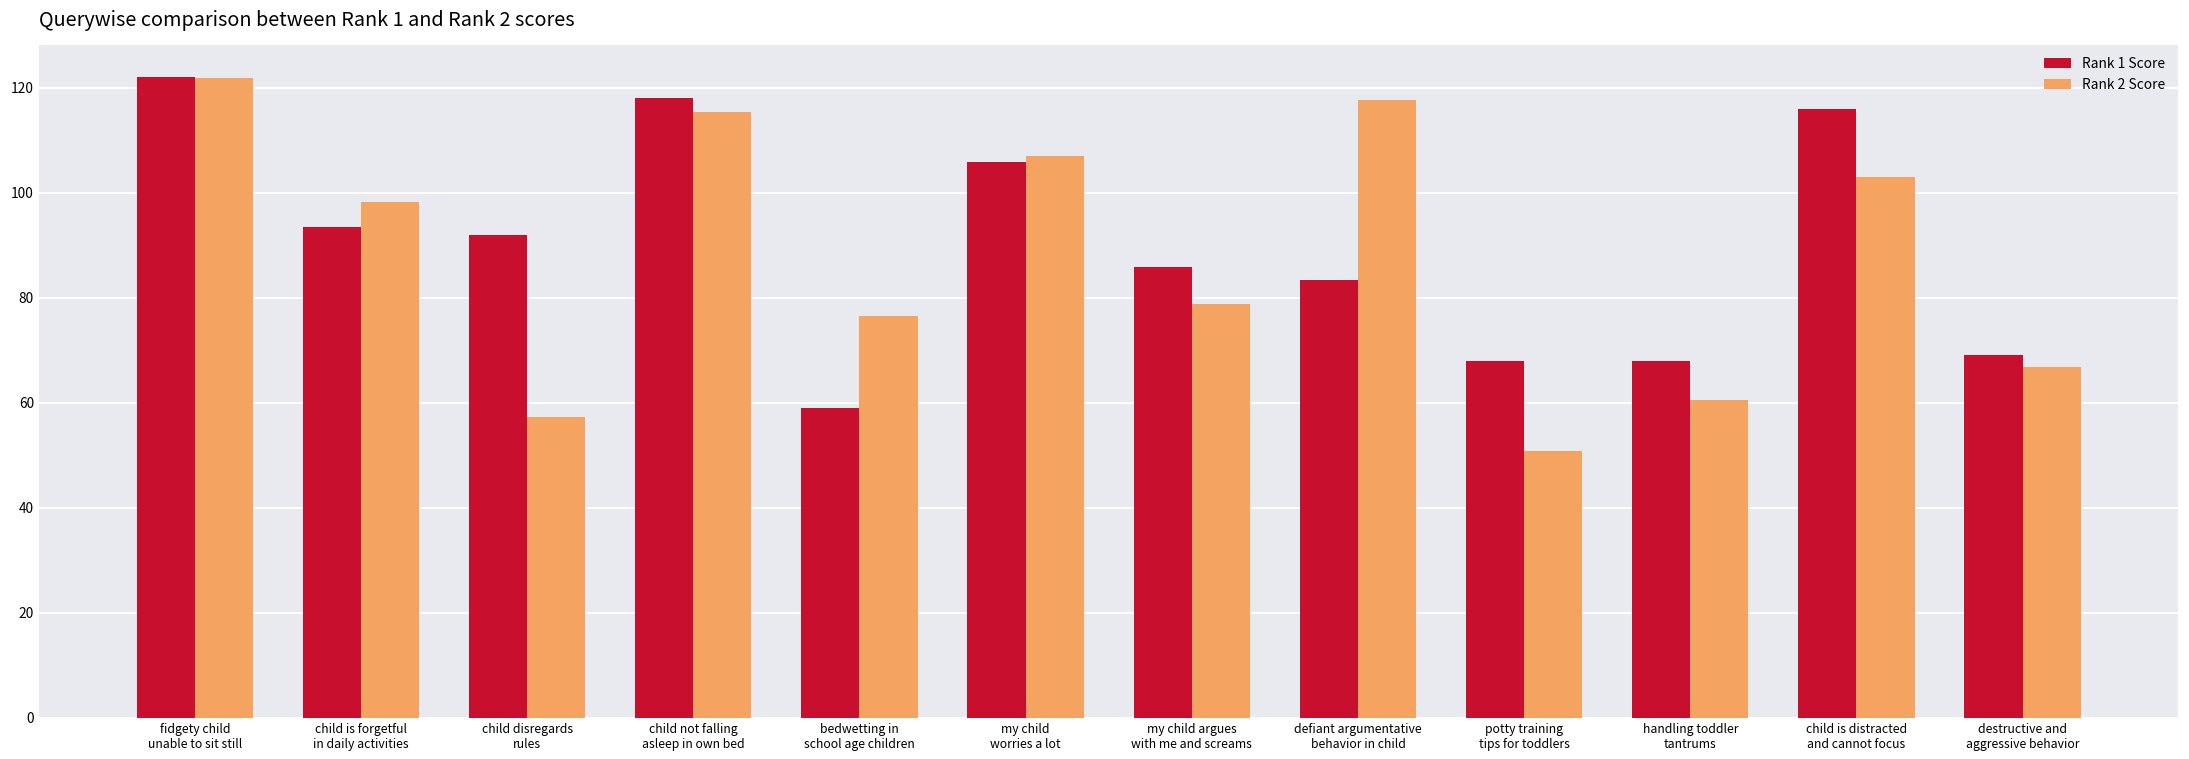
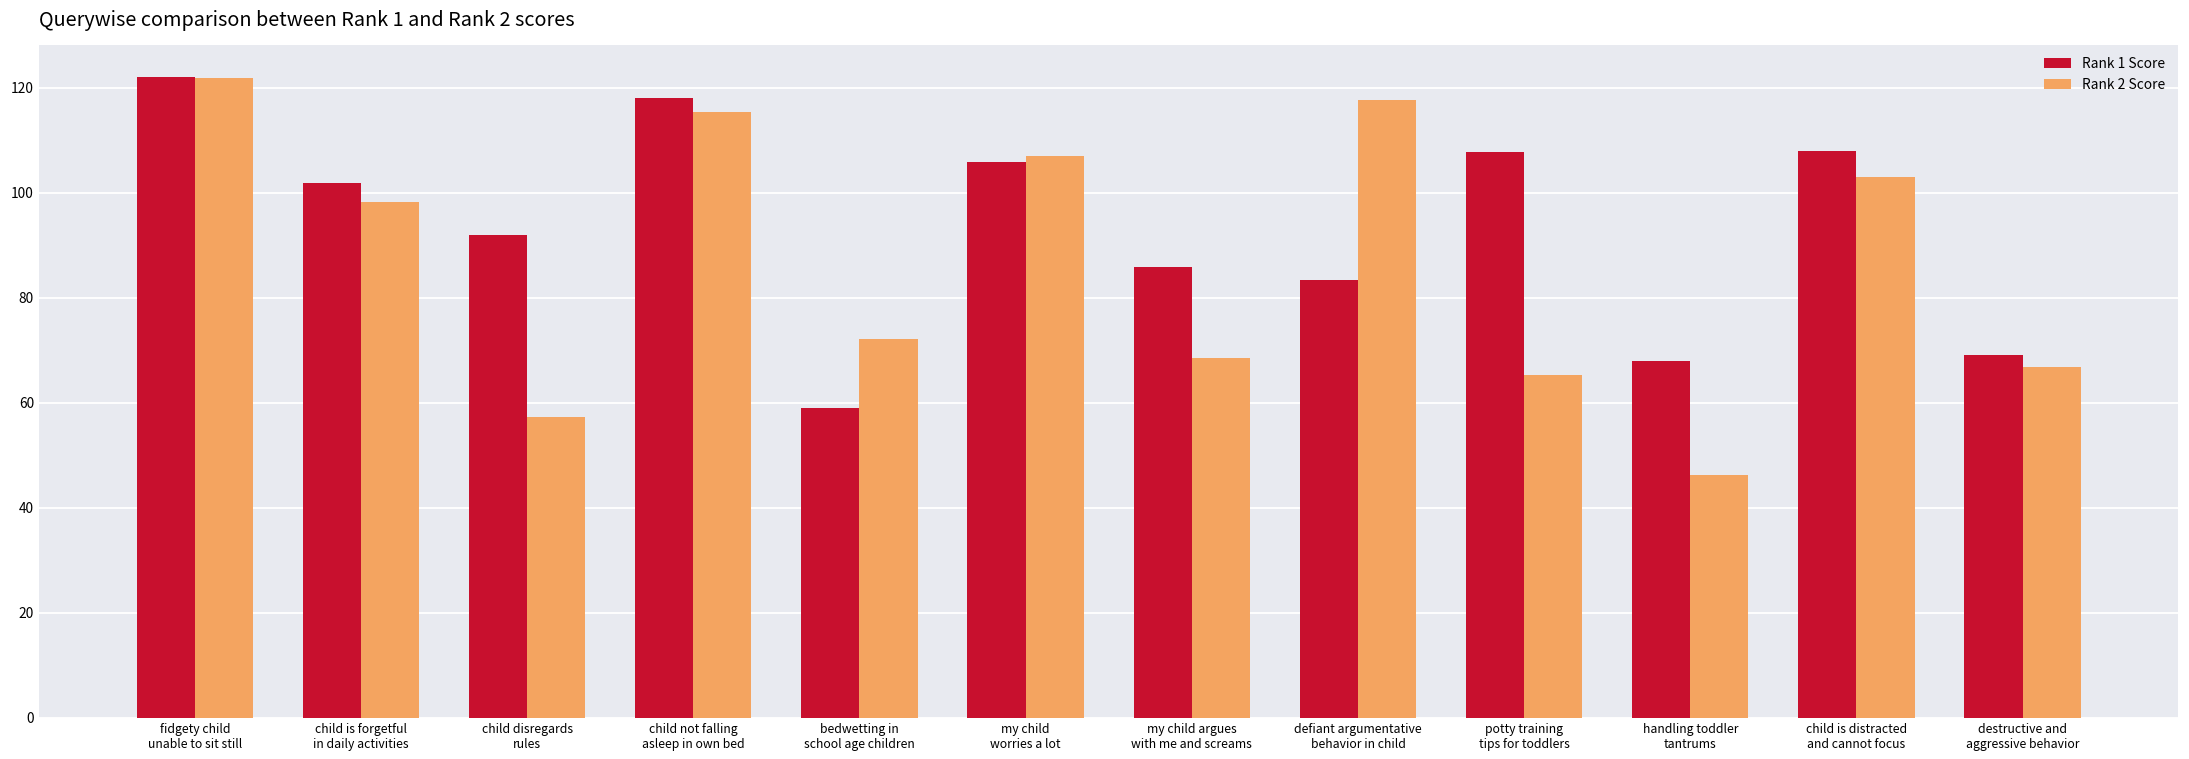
  {
    "Rank 1 Score": {
      "fidgety child unable to sit still": 122,
-     "child is forgetful in daily activities": 93,
+     "child is forgetful in daily activities": 102,
      "child disregards rules": 92,
      "child not falling asleep in own bed": 118,
      "bedwetting in school age children": 59,
      "my child worries a lot": 106,
      "my child argues with me and screams": 86,
      "defiant argumentative behavior in child": 83,
-     "potty training tips for toddlers": 68,
+     "potty training tips for toddlers": 108,
      "handling toddler tantrums": 68,
-     "child is distracted and cannot focus": 116,
+     "child is distracted and cannot focus": 108,
      "destructive and aggressive behavior": 69
    },
    "Rank 2 Score": {
      "fidgety child unable to sit still": 122,
      "child is forgetful in daily activities": 98,
      "child disregards rules": 57,
      "child not falling asleep in own bed": 115,
-     "bedwetting in school age children": 76,
+     "bedwetting in school age children": 72,
      "my child worries a lot": 107,
-     "my child argues with me and screams": 79,
+     "my child argues with me and screams": 68,
      "defiant argumentative behavior in child": 118,
-     "potty training tips for toddlers": 51,
-     "handling toddler tantrums": 61,
+     "potty training tips for toddlers": 65,
+     "handling toddler tantrums": 46,
      "child is distracted and cannot focus": 103,
      "destructive and aggressive behavior": 67
    }
  }
